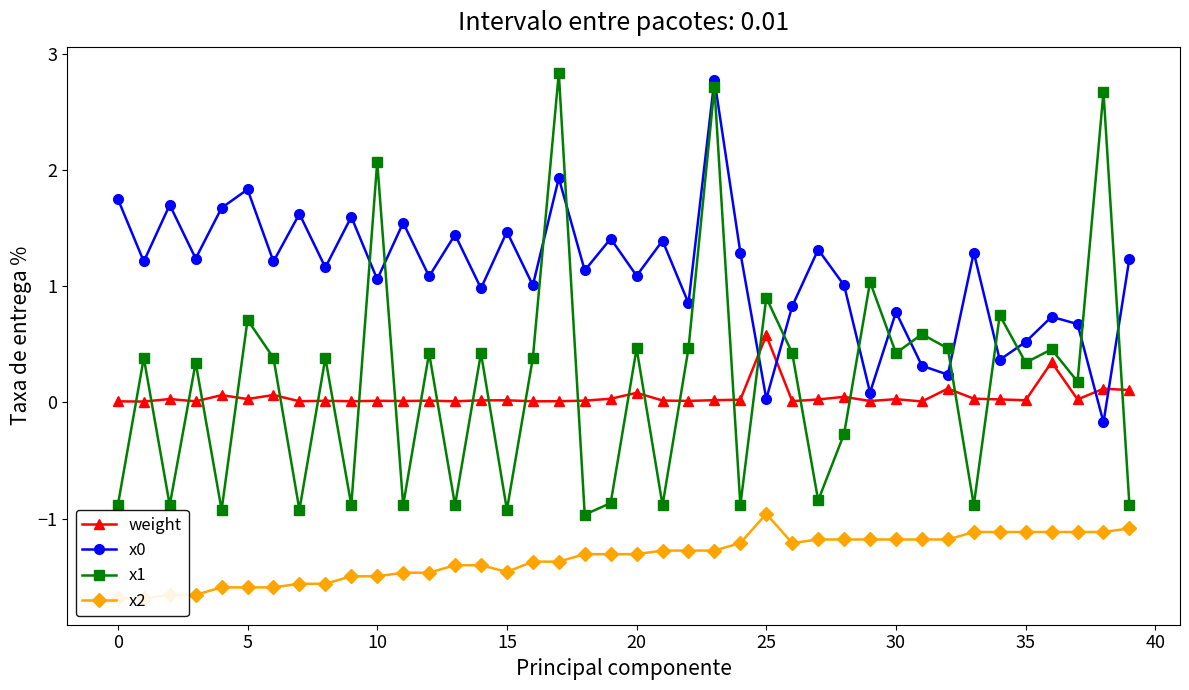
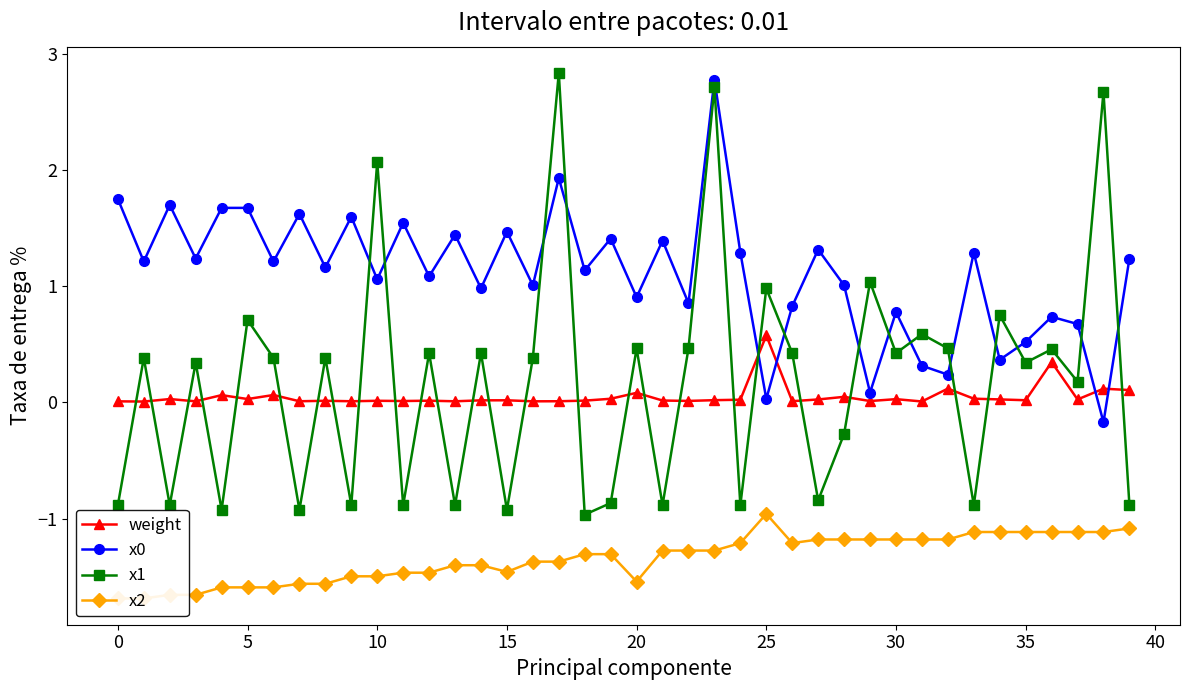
  {
    "weight": {
      "0": 0.01,
      "5": 0.03,
      "10": 0.01,
      "15": 0.02,
      "20": 0.08,
      "25": 0.58,
      "30": 0.03,
      "35": 0.02
    },
    "x0": {
      "0": 1.75,
-     "5": 1.83,
+     "5": 1.67,
      "10": 1.06,
      "15": 1.47,
-     "20": 1.09,
+     "20": 0.91,
      "25": 0.03,
      "30": 0.78,
      "35": 0.52
    },
    "x1": {
      "0": -0.88,
      "5": 0.71,
      "10": 2.07,
      "15": -0.92,
      "20": 0.47,
-     "25": 0.90,
+     "25": 0.98,
      "30": 0.42,
      "35": 0.34
    },
    "x2": {
      "5": -1.59,
      "10": -1.50,
      "15": -1.46,
-     "20": -1.31,
+     "20": -1.54,
      "25": -0.96,
      "30": -1.18,
      "35": -1.11
    }
  }
